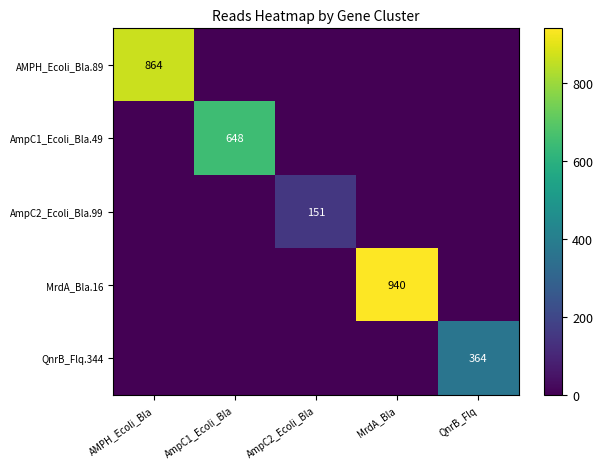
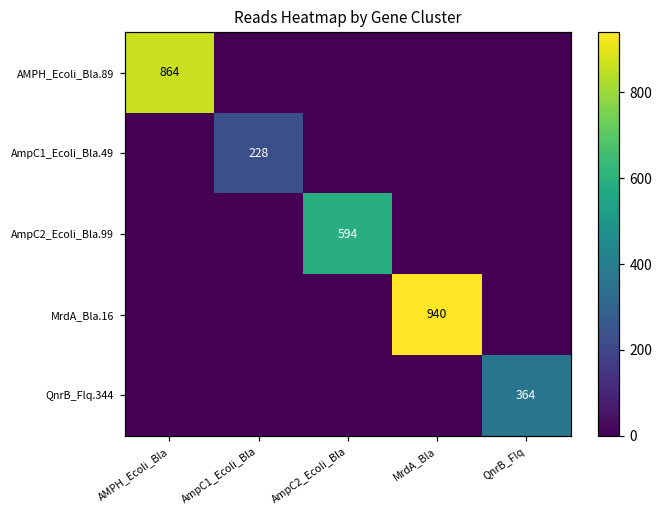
  {
    "AMPH_Ecoli_Bla.89": {
      "AMPH_Ecoli_Bla": 864
    },
    "AmpC1_Ecoli_Bla.49": {
-     "AmpC1_Ecoli_Bla": 648
+     "AmpC1_Ecoli_Bla": 228
    },
    "AmpC2_Ecoli_Bla.99": {
-     "AmpC2_Ecoli_Bla": 151
+     "AmpC2_Ecoli_Bla": 594
    },
    "MrdA_Bla.16": {
      "MrdA_Bla": 940
    },
    "QnrB_Flq.344": {
      "QnrB_Flq": 364
    }
  }
